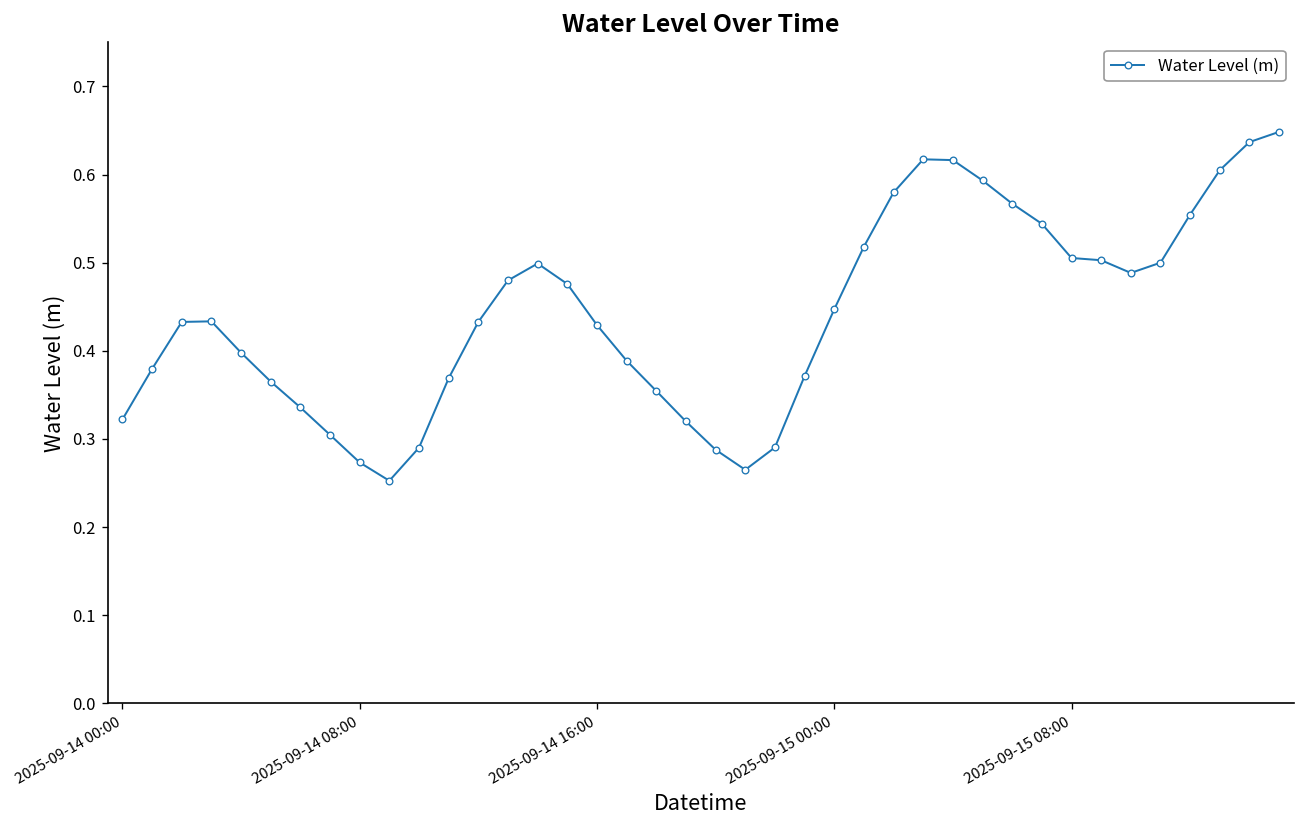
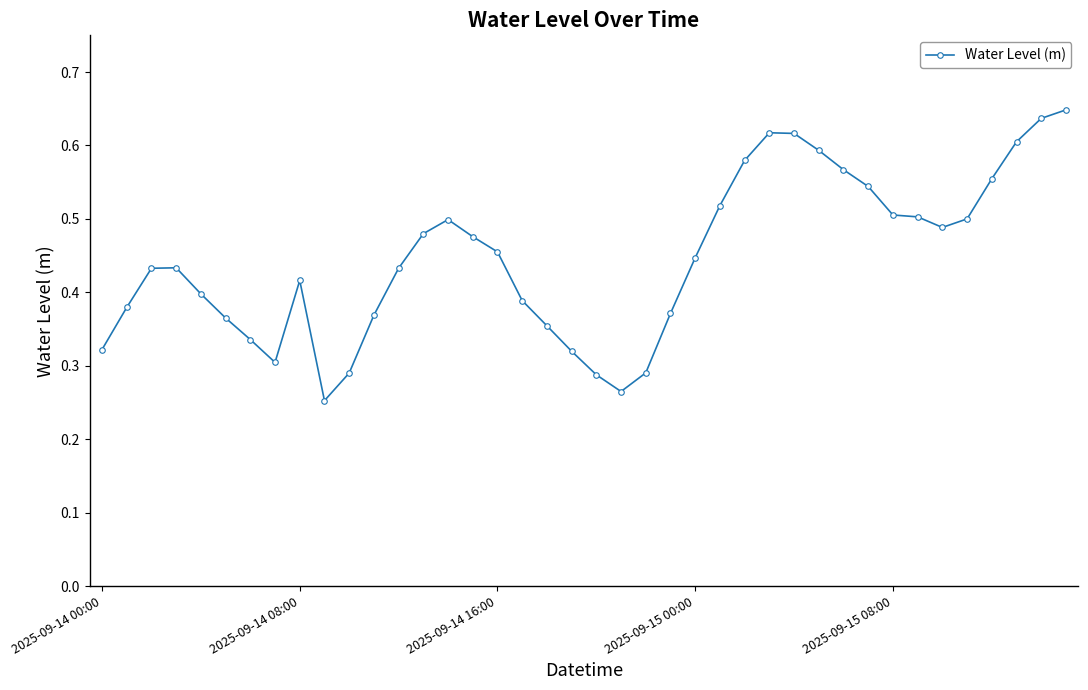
  {
    "2025-09-14 00:00": 0.32,
-   "2025-09-14 08:00": 0.27,
-   "2025-09-14 16:00": 0.43,
+   "2025-09-14 08:00": 0.42,
+   "2025-09-14 16:00": 0.46,
    "2025-09-15 00:00": 0.45,
    "2025-09-15 08:00": 0.51
  }
